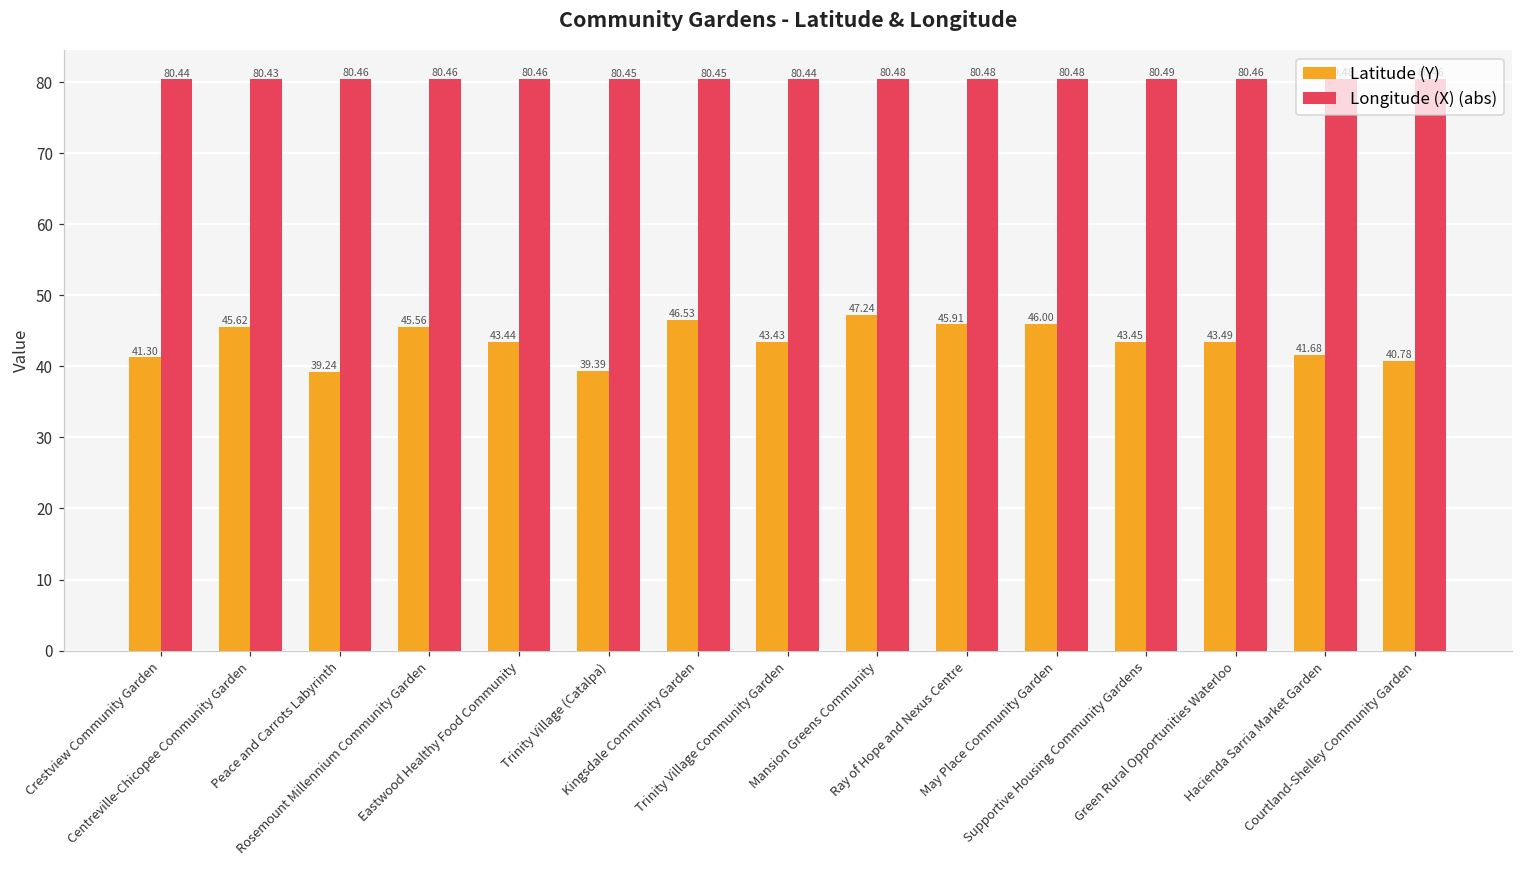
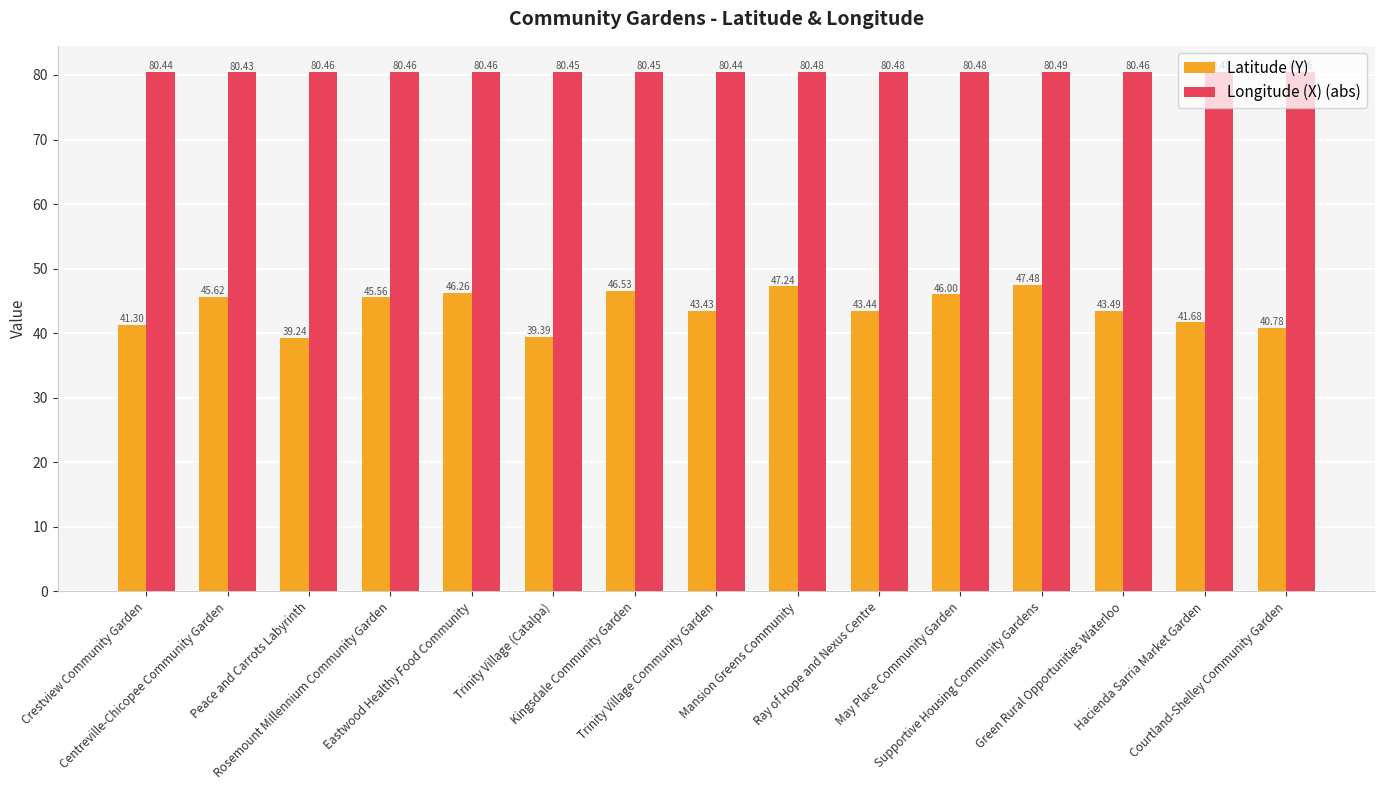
  {
    "Latitude (Y)": {
      "Crestview Community Garden": 41.30,
      "Centreville-Chicopee Community Garden": 45.62,
      "Peace and Carrots Labyrinth": 39.24,
      "Rosemount Millennium Community Garden": 45.56,
-     "Eastwood Healthy Food Community": 43.44,
+     "Eastwood Healthy Food Community": 46.26,
      "Trinity Village (Catalpa)": 39.39,
      "Kingsdale Community Garden": 46.53,
      "Trinity Village Community Garden": 43.43,
      "Mansion Greens Community": 47.24,
-     "Ray of Hope and Nexus Centre": 45.91,
+     "Ray of Hope and Nexus Centre": 43.44,
      "May Place Community Garden": 46.00,
-     "Supportive Housing Community Gardens": 43.45,
+     "Supportive Housing Community Gardens": 47.48,
      "Green Rural Opportunities Waterloo": 43.49,
      "Hacienda Sarria Market Garden": 41.68,
      "Courtland-Shelley Community Garden": 40.78
    },
    "Longitude (X) (abs)": {
      "Crestview Community Garden": 80.44,
      "Centreville-Chicopee Community Garden": 80.43,
      "Peace and Carrots Labyrinth": 80.46,
      "Rosemount Millennium Community Garden": 80.46,
      "Eastwood Healthy Food Community": 80.46,
      "Trinity Village (Catalpa)": 80.45,
      "Kingsdale Community Garden": 80.45,
      "Trinity Village Community Garden": 80.44,
      "Mansion Greens Community": 80.48,
      "Ray of Hope and Nexus Centre": 80.48,
      "May Place Community Garden": 80.48,
      "Supportive Housing Community Gardens": 80.49,
      "Green Rural Opportunities Waterloo": 80.46
    }
  }
